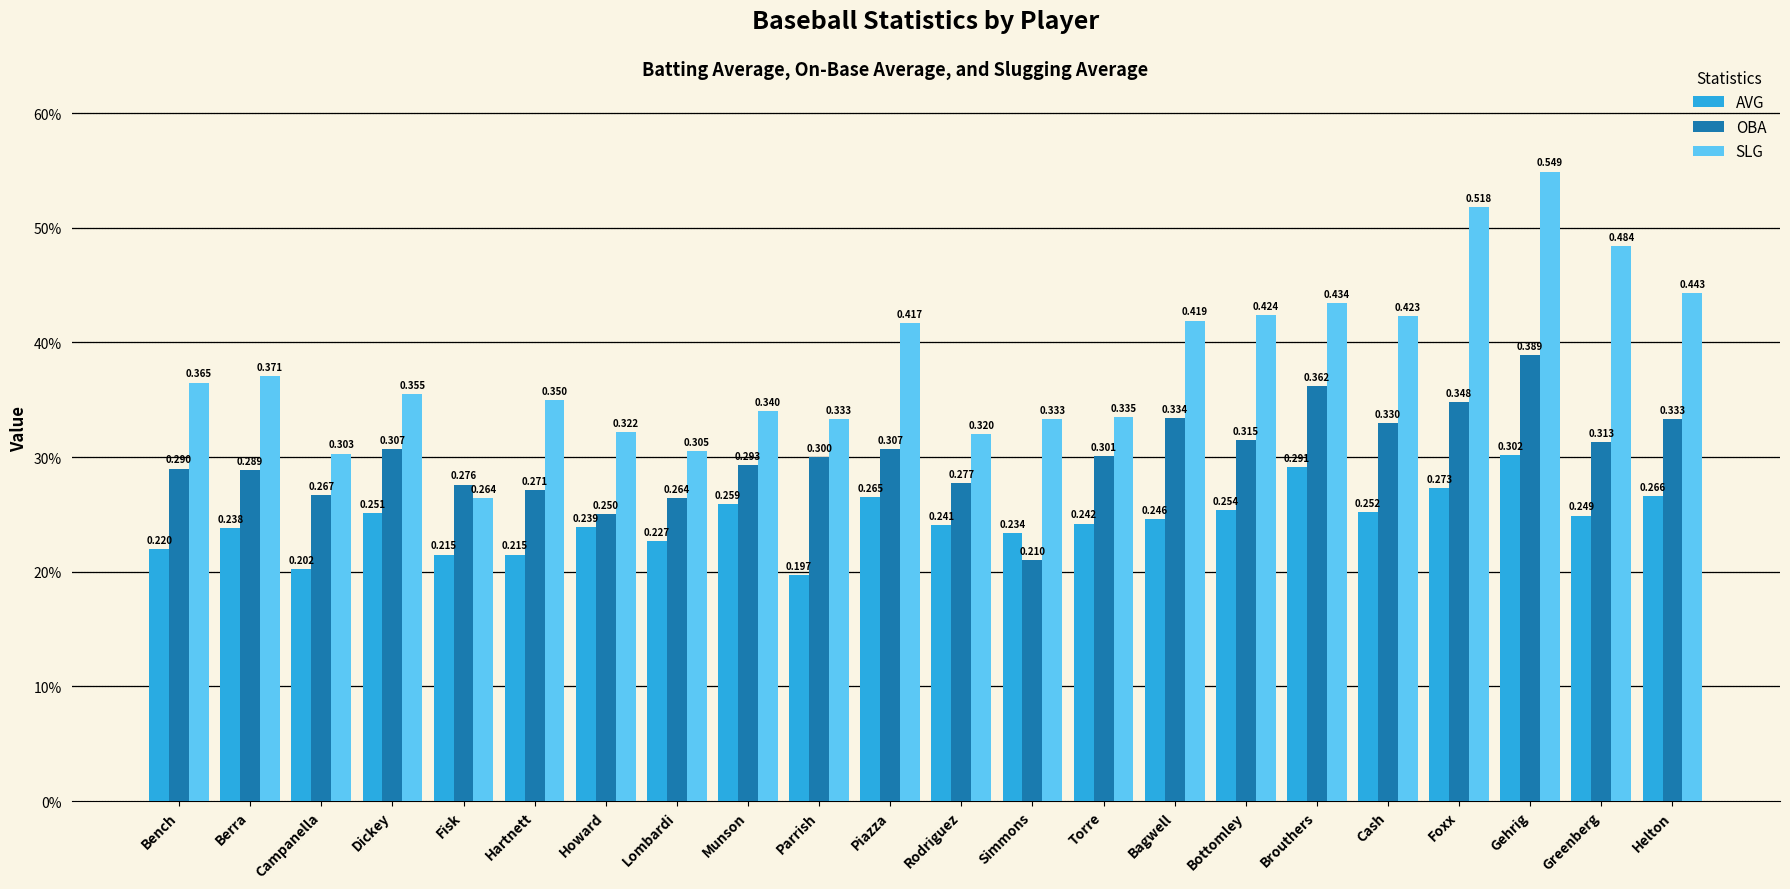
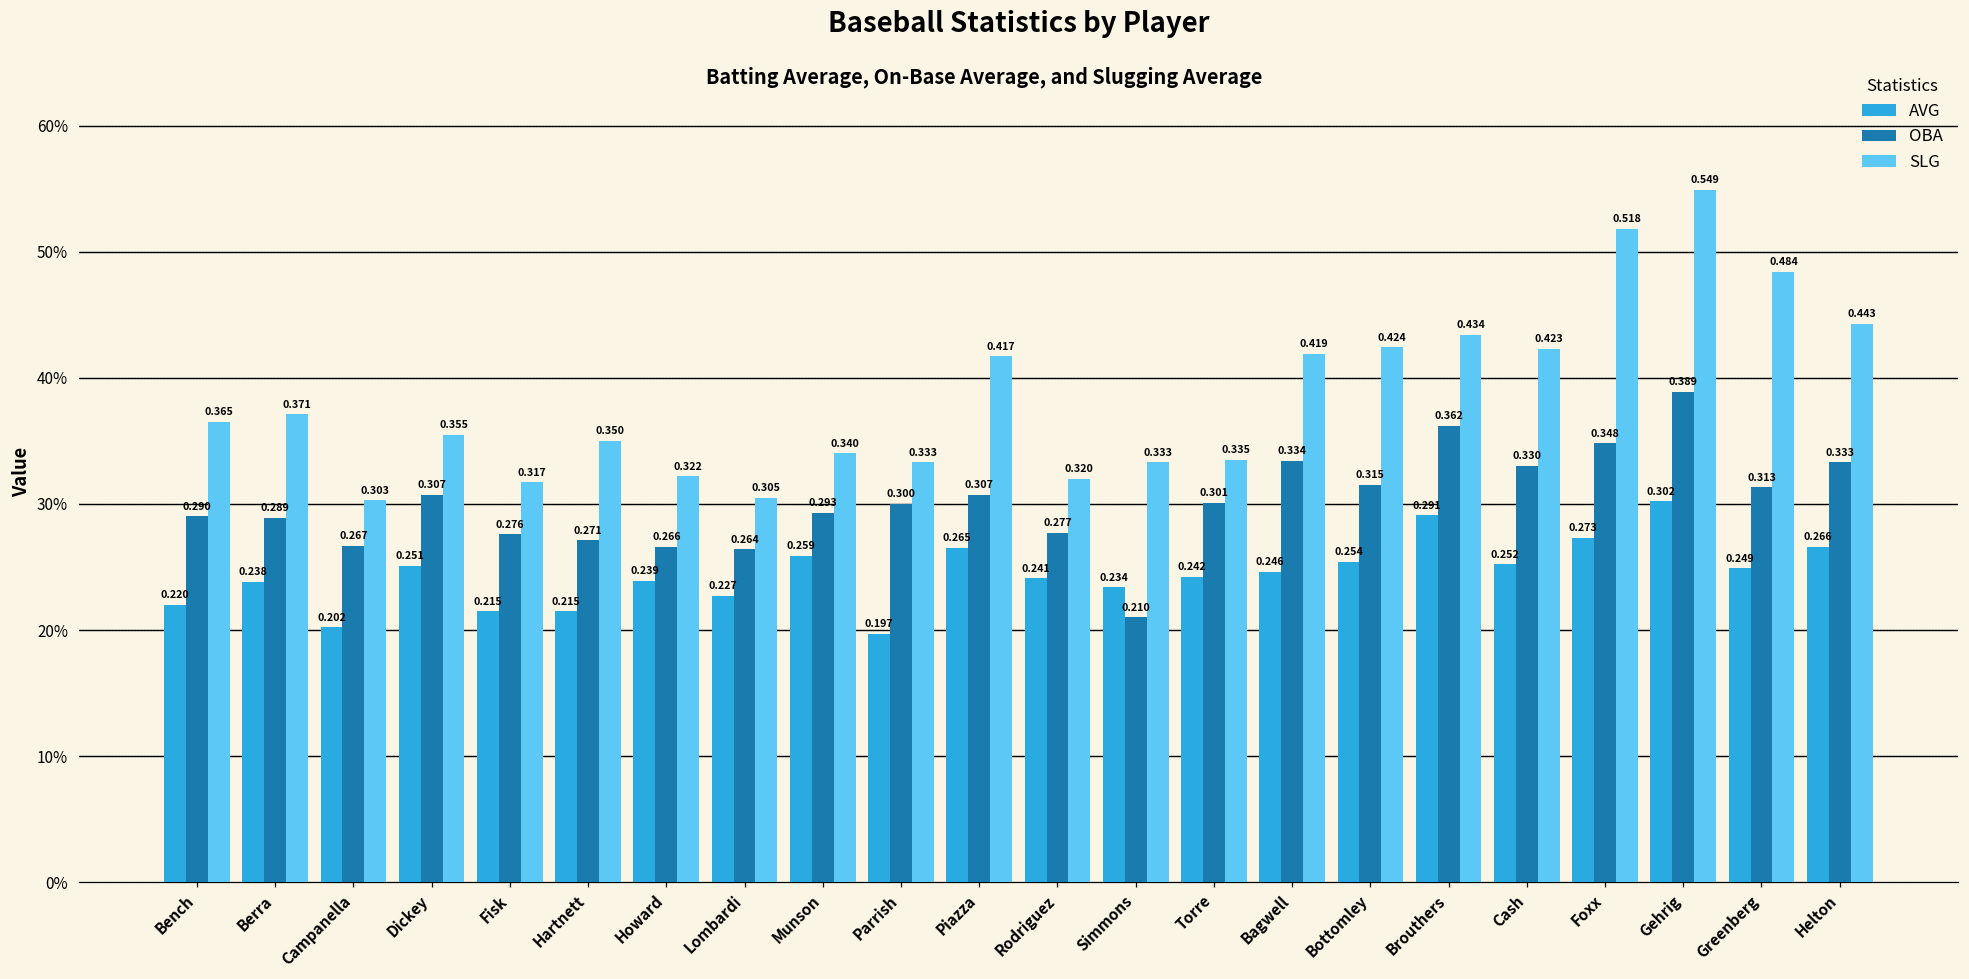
  {
    "AVG": {
      "Bench": 0.220,
      "Berra": 0.238,
      "Campanella": 0.202,
      "Dickey": 0.251,
      "Fisk": 0.215,
      "Hartnett": 0.215,
      "Howard": 0.239,
      "Lombardi": 0.227,
      "Munson": 0.259,
      "Parrish": 0.197,
      "Piazza": 0.265,
      "Rodriguez": 0.241,
      "Simmons": 0.234,
      "Torre": 0.242,
      "Bagwell": 0.246,
      "Bottomley": 0.254,
      "Brouthers": 0.291,
      "Cash": 0.252,
      "Foxx": 0.273,
      "Gehrig": 0.302,
      "Greenberg": 0.249,
      "Helton": 0.266
    },
    "OBA": {
      "Bench": 0.290,
      "Berra": 0.289,
      "Campanella": 0.267,
      "Dickey": 0.307,
      "Fisk": 0.276,
      "Hartnett": 0.271,
-     "Howard": 0.250,
+     "Howard": 0.266,
      "Lombardi": 0.264,
      "Munson": 0.293,
      "Parrish": 0.300,
      "Piazza": 0.307,
      "Rodriguez": 0.277,
      "Simmons": 0.210,
      "Torre": 0.301,
      "Bagwell": 0.334,
      "Bottomley": 0.315,
      "Brouthers": 0.362,
      "Cash": 0.330,
      "Foxx": 0.348,
      "Gehrig": 0.389,
      "Greenberg": 0.313,
      "Helton": 0.333
    },
    "SLG": {
      "Bench": 0.365,
      "Berra": 0.371,
      "Campanella": 0.303,
      "Dickey": 0.355,
-     "Fisk": 0.264,
+     "Fisk": 0.317,
      "Hartnett": 0.350,
      "Howard": 0.322,
      "Lombardi": 0.305,
      "Munson": 0.340,
      "Parrish": 0.333,
      "Piazza": 0.417,
      "Rodriguez": 0.320,
      "Simmons": 0.333,
      "Torre": 0.335,
      "Bagwell": 0.419,
      "Bottomley": 0.424,
      "Brouthers": 0.434,
      "Cash": 0.423,
      "Foxx": 0.518,
      "Gehrig": 0.549,
      "Greenberg": 0.484,
      "Helton": 0.443
    }
  }
